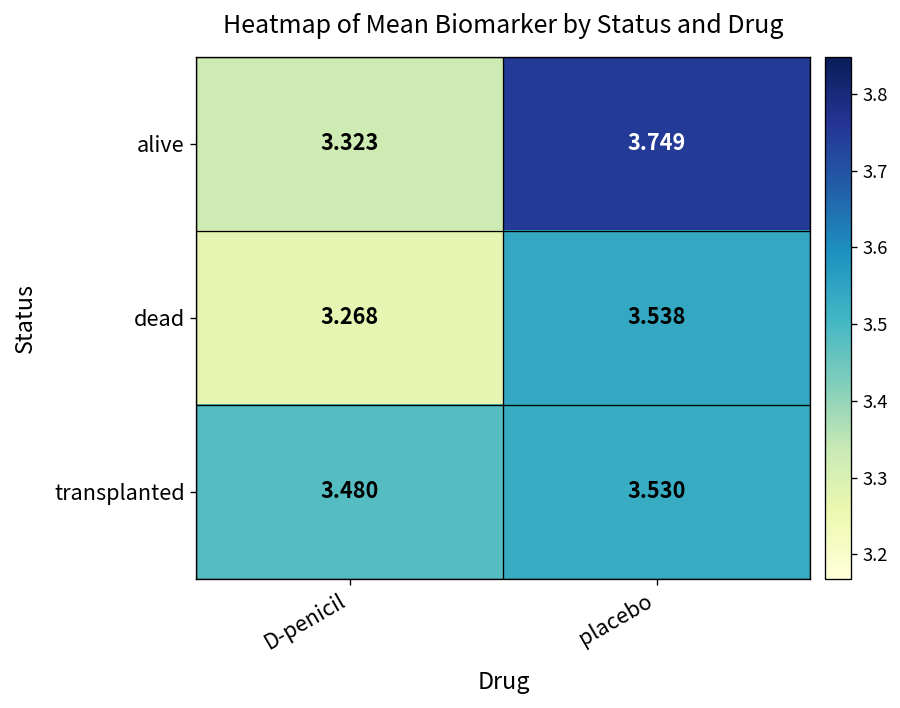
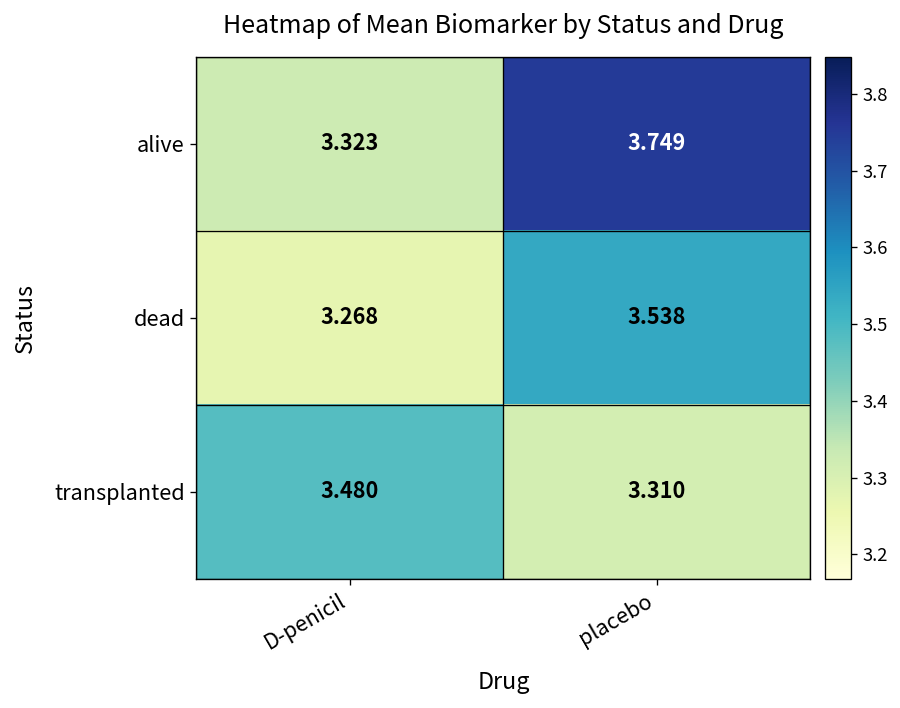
  {
    "alive": {
      "D-penicil": 3.323,
      "placebo": 3.749
    },
    "dead": {
      "D-penicil": 3.268,
      "placebo": 3.538
    },
    "transplanted": {
      "D-penicil": 3.480,
-     "placebo": 3.530
+     "placebo": 3.310
    }
  }
